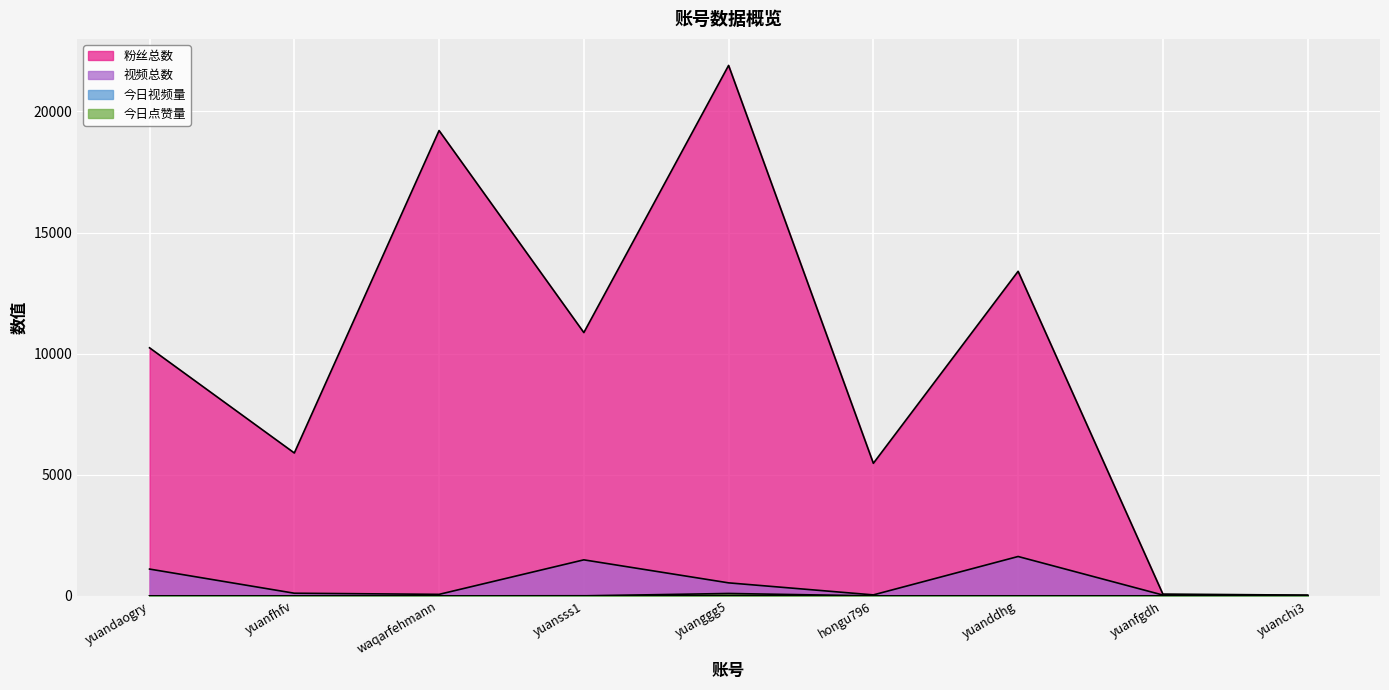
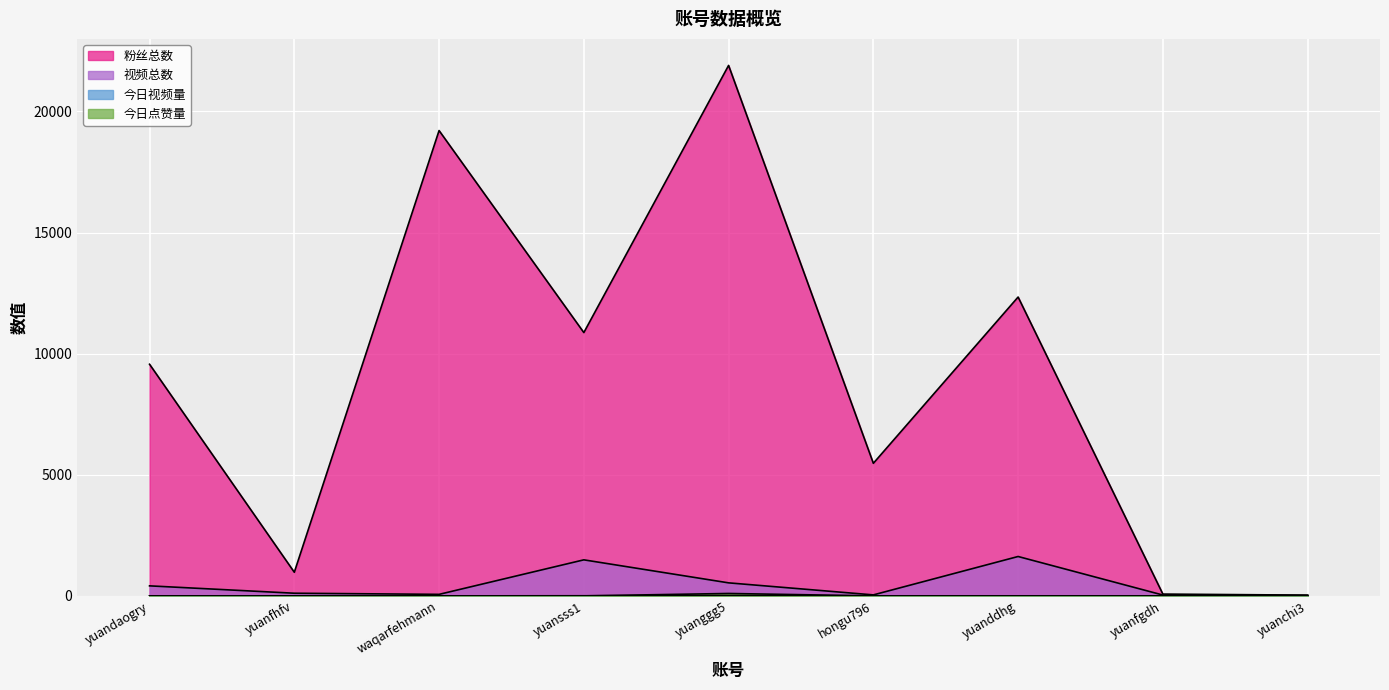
  {
    "粉丝总数": {
-     "yuandaogry": 10200,
-     "yuanfhfv": 5900,
+     "yuandaogry": 9600,
+     "yuanfhfv": 1000,
      "waqarfehmann": 19200,
      "yuansss1": 10900,
      "yuanggg5": 21900,
      "hongu796": 5500,
-     "yuanddhg": 13400
+     "yuanddhg": 12300
    },
    "视频总数": {
-     "yuandaogry": 1100,
+     "yuandaogry": 400,
      "yuanfhfv": 100,
      "yuansss1": 1500,
      "yuanggg5": 500,
      "yuanddhg": 1600
    }
  }
